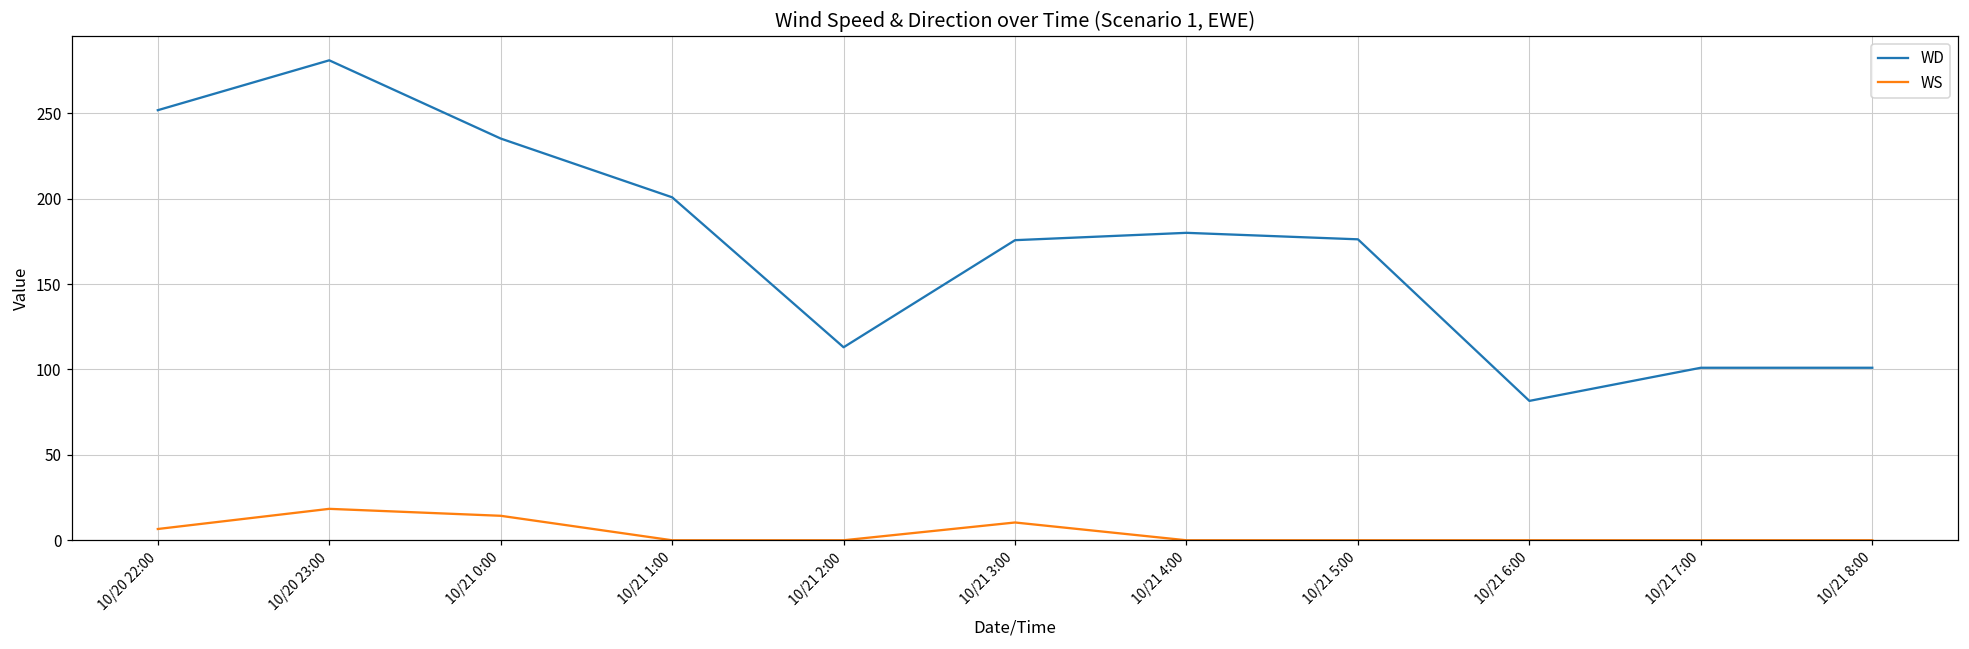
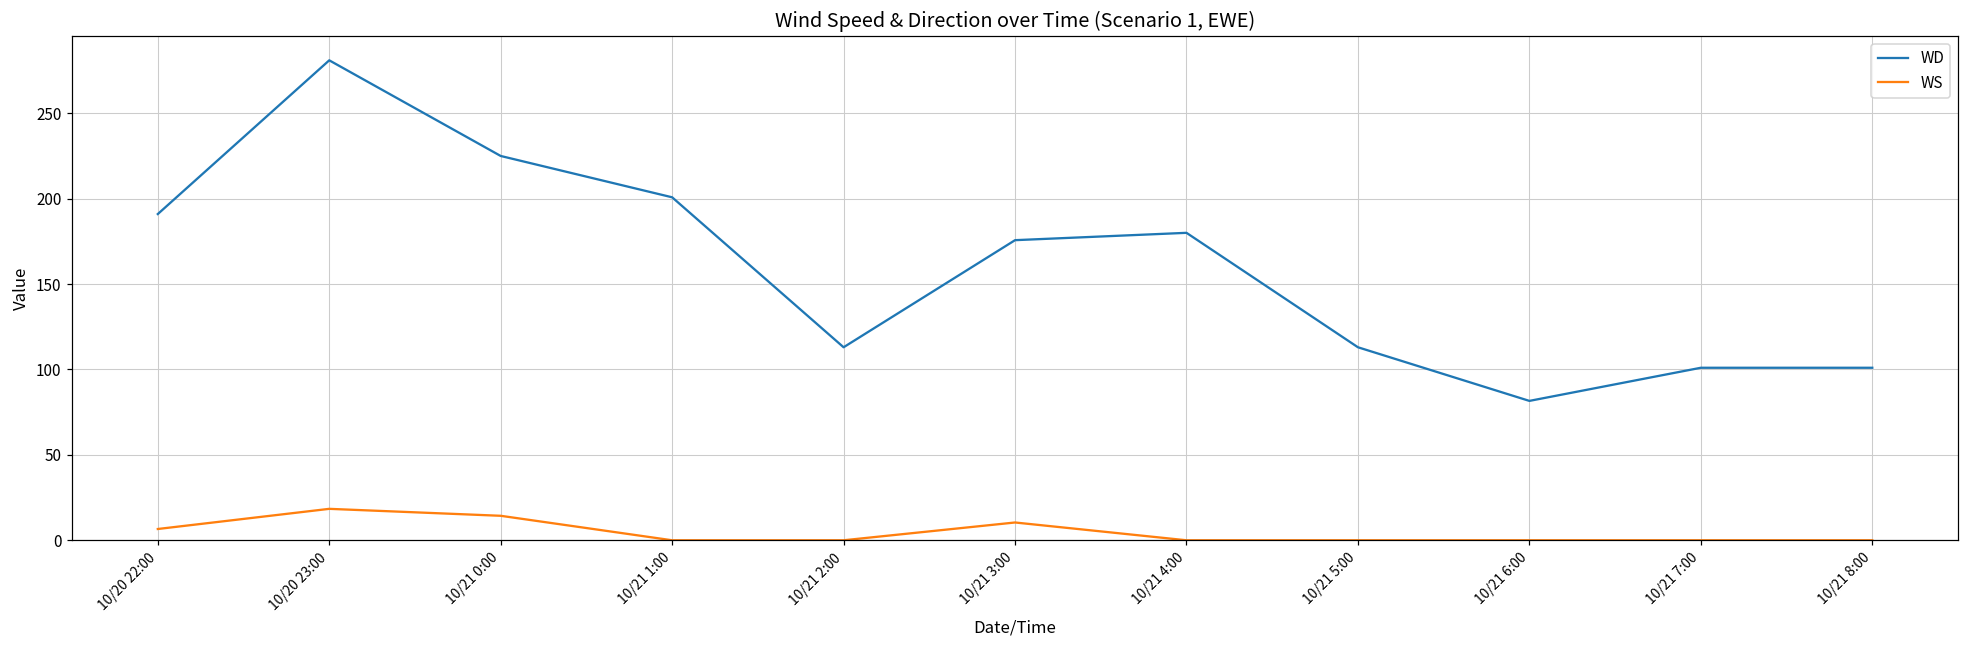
  {
    "WD": {
-     "10/20 22:00": 252,
+     "10/20 22:00": 191,
      "10/20 23:00": 281,
-     "10/21 0:00": 235,
+     "10/21 0:00": 225,
      "10/21 1:00": 201,
      "10/21 2:00": 113,
      "10/21 3:00": 176,
      "10/21 4:00": 180,
-     "10/21 5:00": 176,
+     "10/21 5:00": 113,
      "10/21 6:00": 82,
      "10/21 7:00": 101,
      "10/21 8:00": 101
    },
    "WS": {
      "10/20 22:00": 7,
      "10/20 23:00": 18,
      "10/21 0:00": 14,
      "10/21 1:00": 0,
      "10/21 2:00": 0,
      "10/21 3:00": 10,
      "10/21 4:00": 0,
      "10/21 5:00": 0,
      "10/21 6:00": 0,
      "10/21 7:00": 0,
      "10/21 8:00": 0
    }
  }
